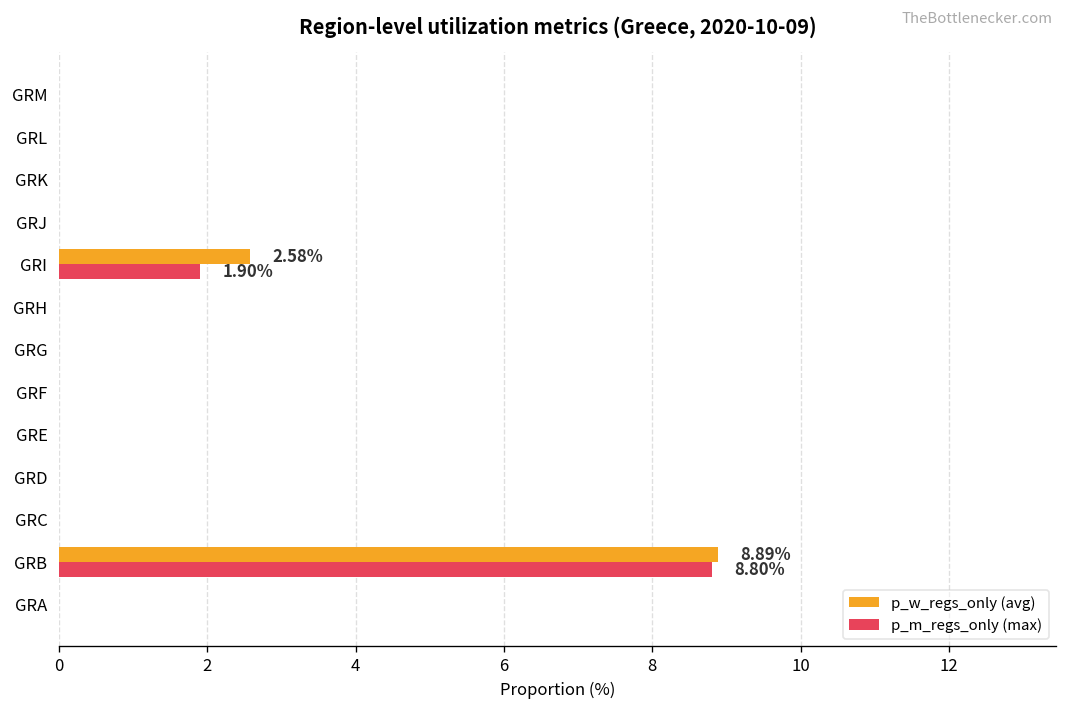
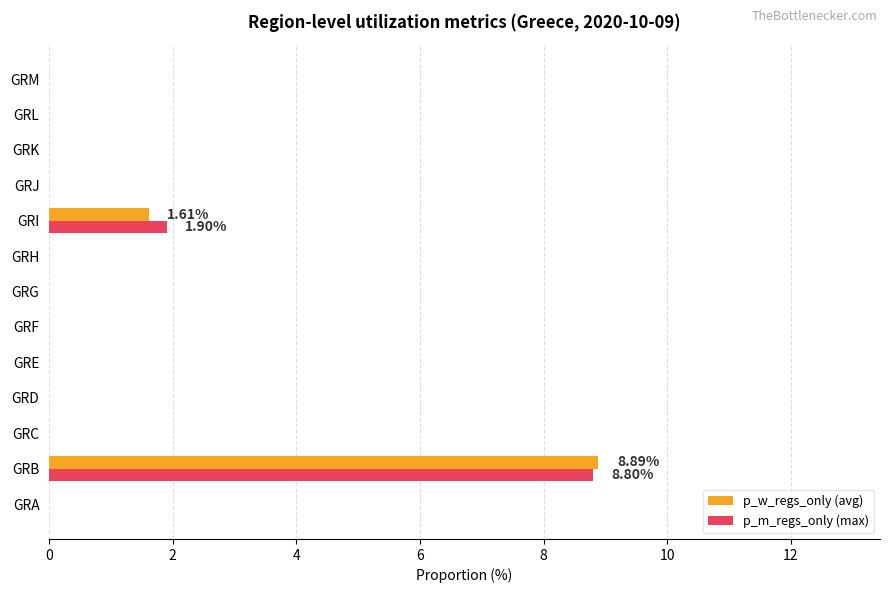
  {
    "p_w_regs_only (avg)": {
-     "GRI": "2.58%",
+     "GRI": "1.61%",
      "GRB": "8.89%"
    },
    "p_m_regs_only (max)": {
      "GRI": "1.90%",
      "GRB": "8.80%"
    }
  }
